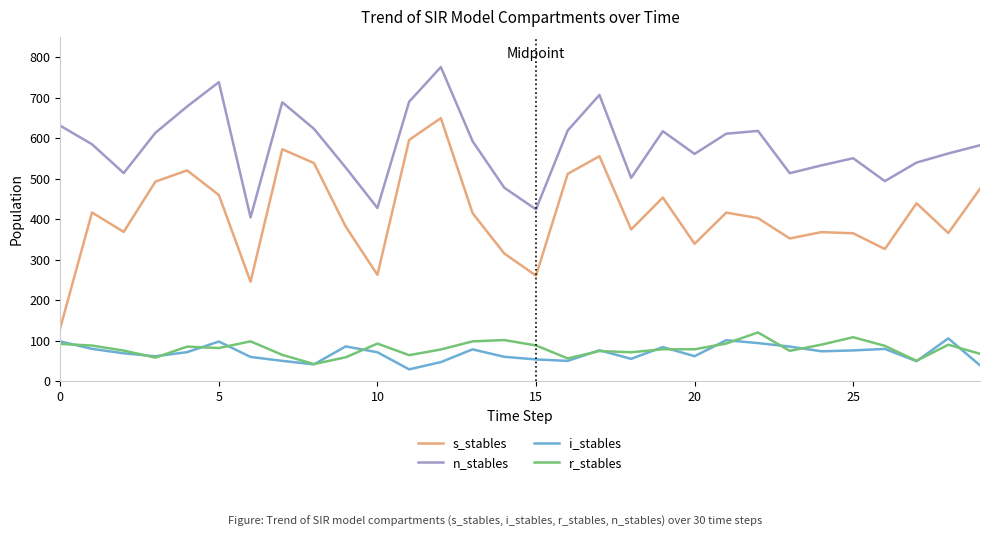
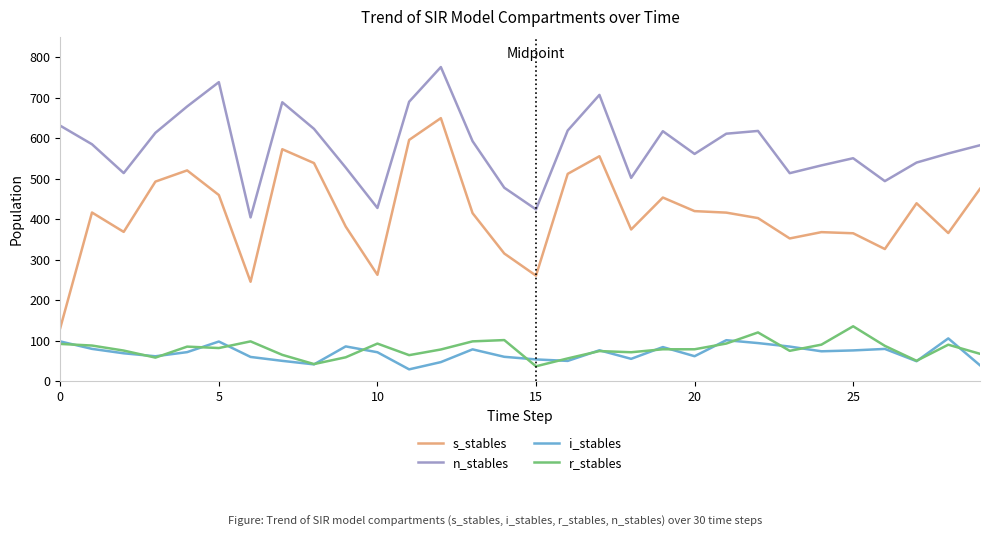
  {
    "s_stables": {
      "0": 130,
      "5": 460,
      "10": 260,
      "15": 260,
-     "20": 340,
+     "20": 420,
      "25": 370
    },
    "r_stables": {
      "5": 80,
      "10": 90,
-     "15": 90,
+     "15": 40,
      "20": 80,
-     "25": 110
+     "25": 140
    }
  }
